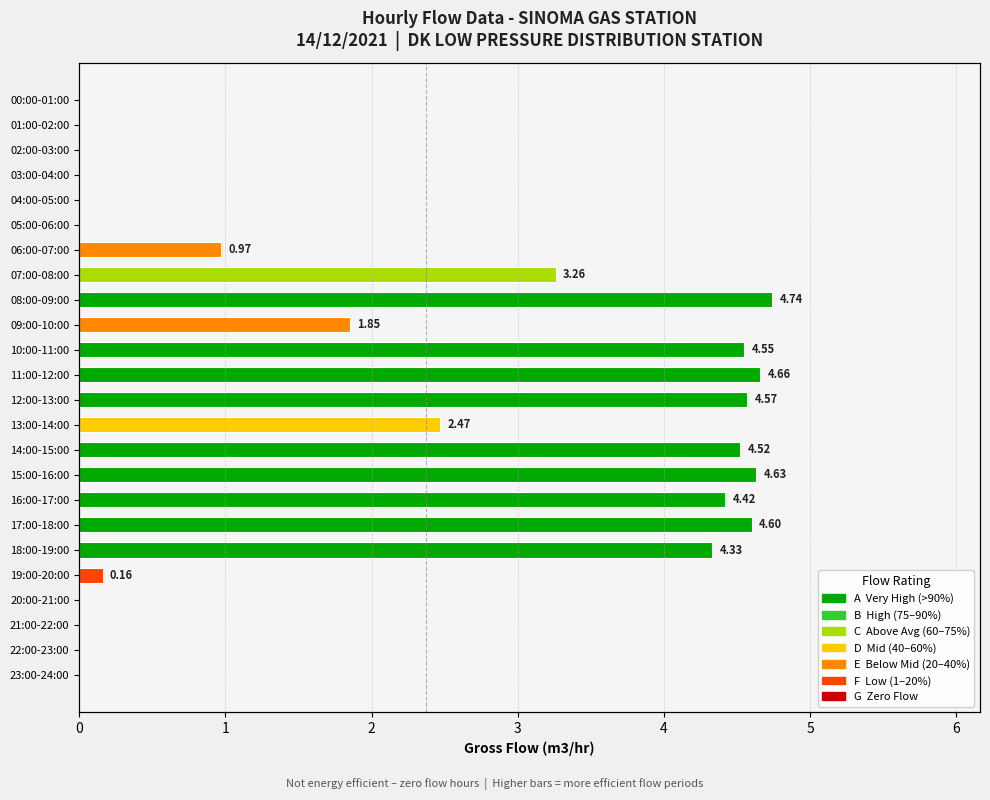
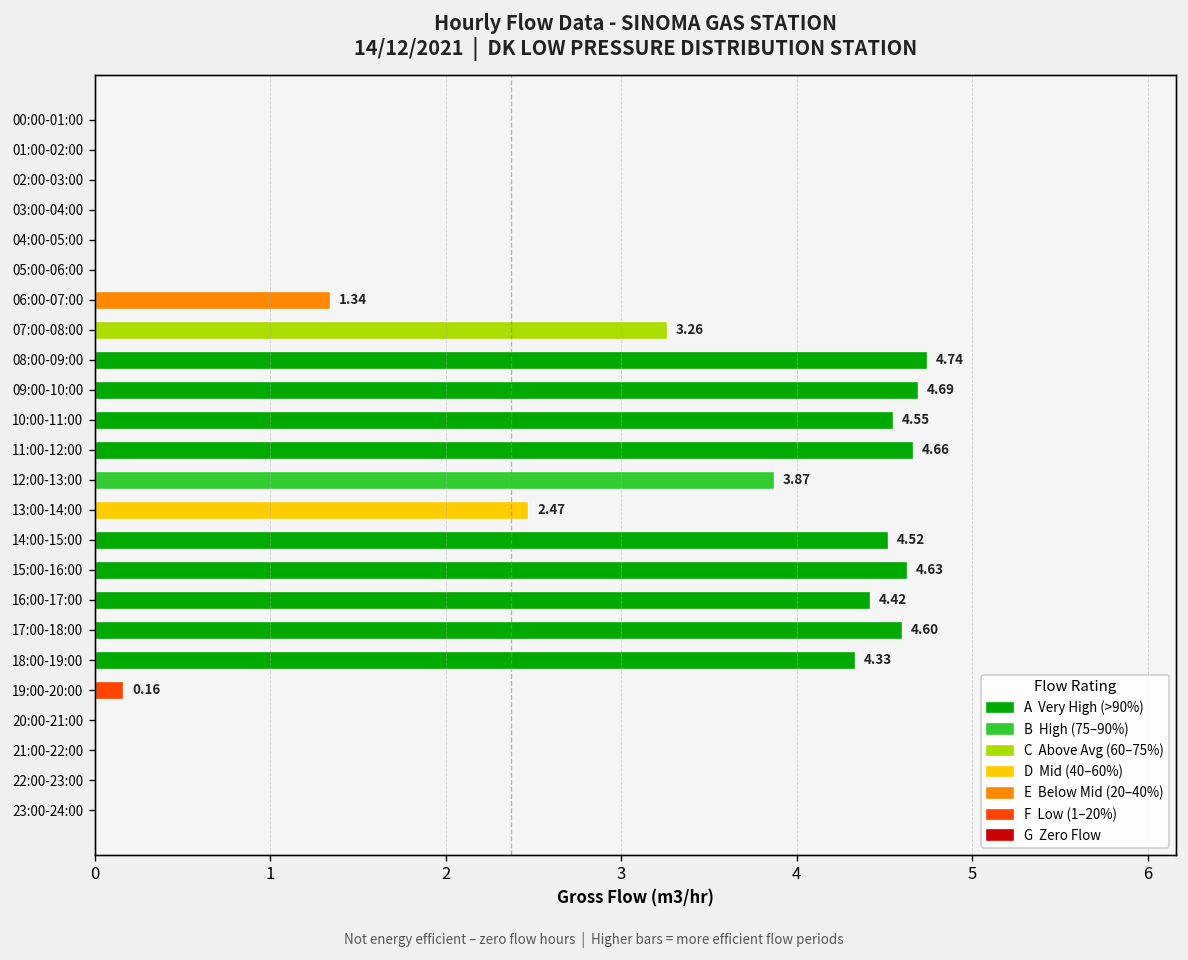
  {
-   "06:00-07:00": 0.97,
+   "06:00-07:00": 1.34,
    "07:00-08:00": 3.26,
    "08:00-09:00": 4.74,
-   "09:00-10:00": 1.85,
+   "09:00-10:00": 4.69,
    "10:00-11:00": 4.55,
    "11:00-12:00": 4.66,
-   "12:00-13:00": 4.57,
+   "12:00-13:00": 3.87,
    "13:00-14:00": 2.47,
    "14:00-15:00": 4.52,
    "15:00-16:00": 4.63,
    "16:00-17:00": 4.42,
    "17:00-18:00": 4.60,
    "18:00-19:00": 4.33,
    "19:00-20:00": 0.16
  }
